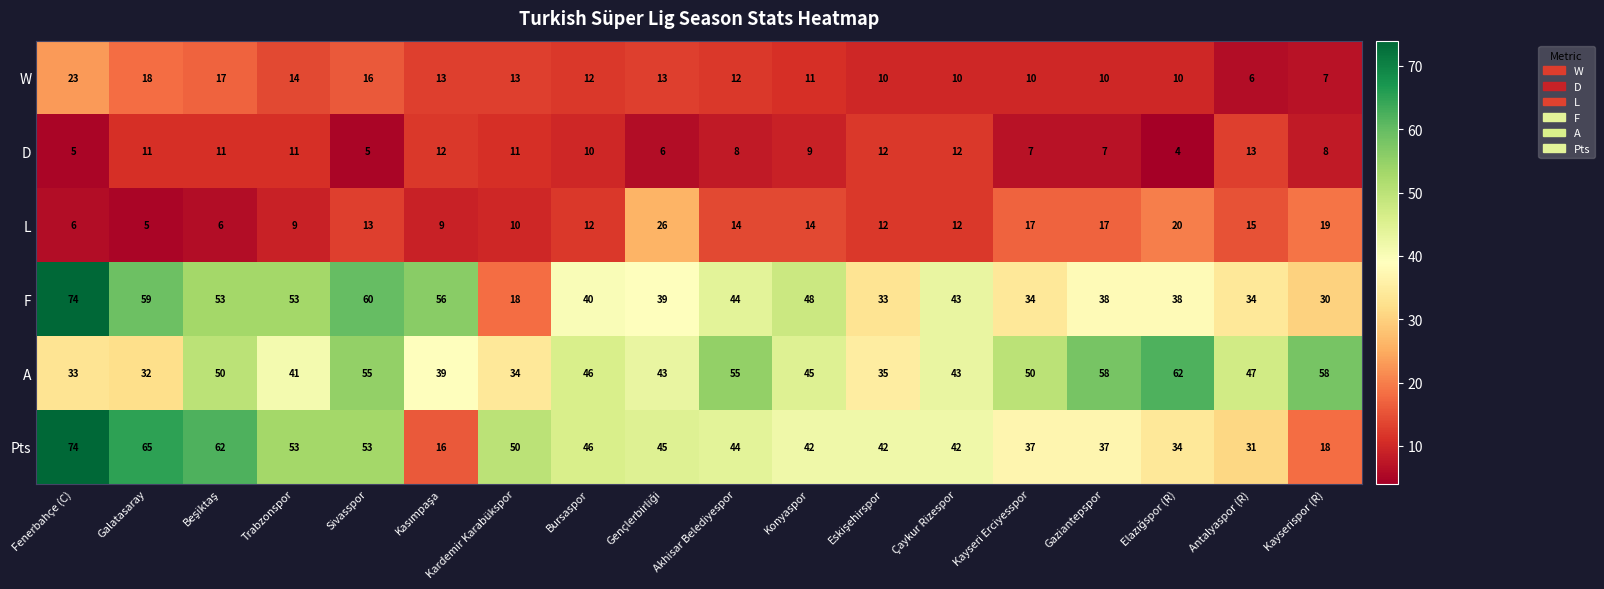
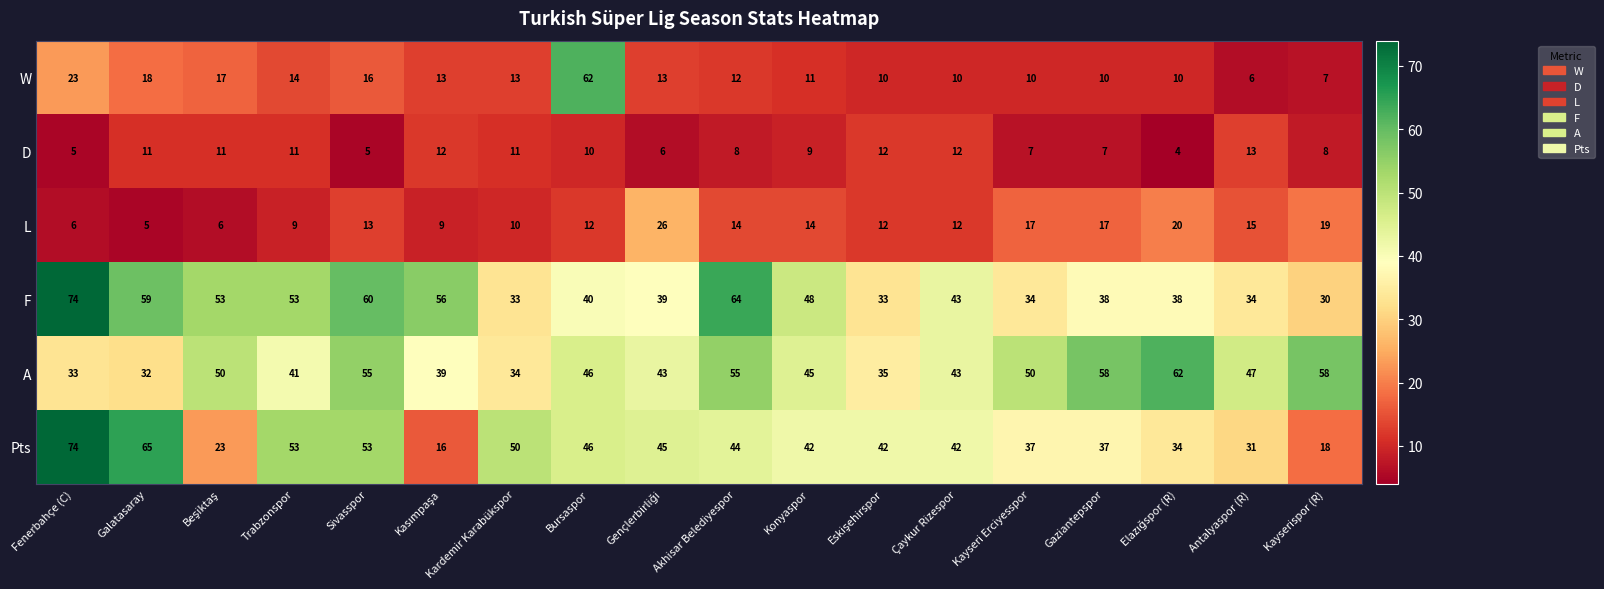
  {
    "W": {
      "Fenerbahçe (C)": 23,
      "Galatasaray": 18,
      "Beşiktaş": 17,
      "Trabzonspor": 14,
      "Sivasspor": 16,
      "Kasımpaşa": 13,
      "Kardemir Karabükspor": 13,
-     "Bursaspor": 12,
+     "Bursaspor": 62,
      "Gençlerbirliği": 13,
      "Akhisar Belediyespor": 12,
      "Konyaspor": 11,
      "Eskişehirspor": 10,
      "Çaykur Rizespor": 10,
      "Kayseri Erciyesspor": 10,
      "Gaziantepspor": 10,
      "Elazığspor (R)": 10,
      "Antalyaspor (R)": 6,
      "Kayserispor (R)": 7
    },
    "D": {
      "Fenerbahçe (C)": 5,
      "Galatasaray": 11,
      "Beşiktaş": 11,
      "Trabzonspor": 11,
      "Sivasspor": 5,
      "Kasımpaşa": 12,
      "Kardemir Karabükspor": 11,
      "Bursaspor": 10,
      "Gençlerbirliği": 6,
      "Akhisar Belediyespor": 8,
      "Konyaspor": 9,
      "Eskişehirspor": 12,
      "Çaykur Rizespor": 12,
      "Kayseri Erciyesspor": 7,
      "Gaziantepspor": 7,
      "Elazığspor (R)": 4,
      "Antalyaspor (R)": 13,
      "Kayserispor (R)": 8
    },
    "L": {
      "Fenerbahçe (C)": 6,
      "Galatasaray": 5,
      "Beşiktaş": 6,
      "Trabzonspor": 9,
      "Sivasspor": 13,
      "Kasımpaşa": 9,
      "Kardemir Karabükspor": 10,
      "Bursaspor": 12,
      "Gençlerbirliği": 26,
      "Akhisar Belediyespor": 14,
      "Konyaspor": 14,
      "Eskişehirspor": 12,
      "Çaykur Rizespor": 12,
      "Kayseri Erciyesspor": 17,
      "Gaziantepspor": 17,
      "Elazığspor (R)": 20,
      "Antalyaspor (R)": 15,
      "Kayserispor (R)": 19
    },
    "F": {
      "Fenerbahçe (C)": 74,
      "Galatasaray": 59,
      "Beşiktaş": 53,
      "Trabzonspor": 53,
      "Sivasspor": 60,
      "Kasımpaşa": 56,
-     "Kardemir Karabükspor": 18,
+     "Kardemir Karabükspor": 33,
      "Bursaspor": 40,
      "Gençlerbirliği": 39,
-     "Akhisar Belediyespor": 44,
+     "Akhisar Belediyespor": 64,
      "Konyaspor": 48,
      "Eskişehirspor": 33,
      "Çaykur Rizespor": 43,
      "Kayseri Erciyesspor": 34,
      "Gaziantepspor": 38,
      "Elazığspor (R)": 38,
      "Antalyaspor (R)": 34,
      "Kayserispor (R)": 30
    },
    "A": {
      "Fenerbahçe (C)": 33,
      "Galatasaray": 32,
      "Beşiktaş": 50,
      "Trabzonspor": 41,
      "Sivasspor": 55,
      "Kasımpaşa": 39,
      "Kardemir Karabükspor": 34,
      "Bursaspor": 46,
      "Gençlerbirliği": 43,
      "Akhisar Belediyespor": 55,
      "Konyaspor": 45,
      "Eskişehirspor": 35,
      "Çaykur Rizespor": 43,
      "Kayseri Erciyesspor": 50,
      "Gaziantepspor": 58,
      "Elazığspor (R)": 62,
      "Antalyaspor (R)": 47,
      "Kayserispor (R)": 58
    },
    "Pts": {
      "Fenerbahçe (C)": 74,
      "Galatasaray": 65,
-     "Beşiktaş": 62,
+     "Beşiktaş": 23,
      "Trabzonspor": 53,
      "Sivasspor": 53,
      "Kasımpaşa": 16,
      "Kardemir Karabükspor": 50,
      "Bursaspor": 46,
      "Gençlerbirliği": 45,
      "Akhisar Belediyespor": 44,
      "Konyaspor": 42,
      "Eskişehirspor": 42,
      "Çaykur Rizespor": 42,
      "Kayseri Erciyesspor": 37,
      "Gaziantepspor": 37,
      "Elazığspor (R)": 34,
      "Antalyaspor (R)": 31,
      "Kayserispor (R)": 18
    }
  }
